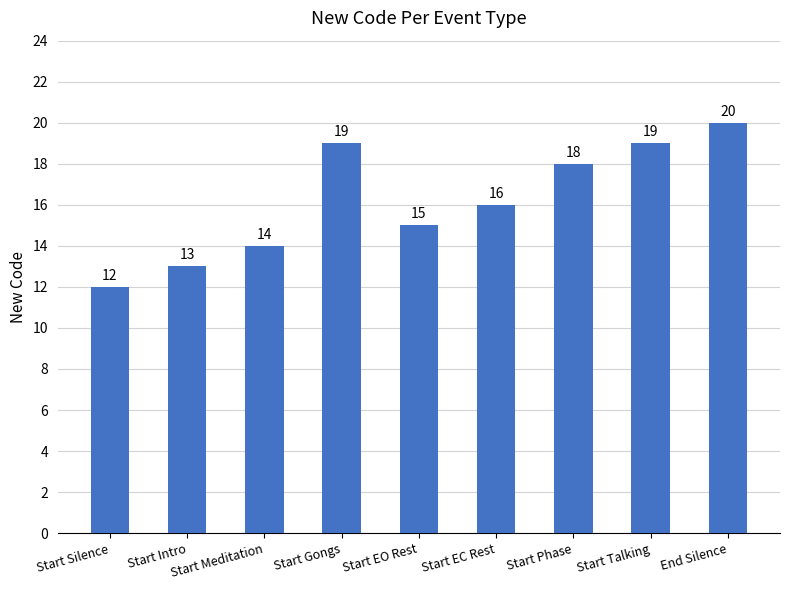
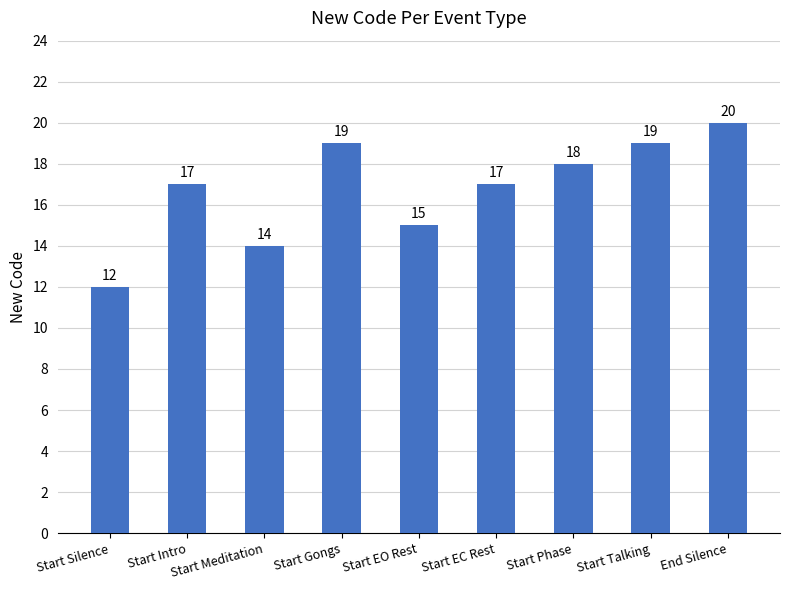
  {
    "Start Silence": 12,
-   "Start Intro": 13,
+   "Start Intro": 17,
    "Start Meditation": 14,
    "Start Gongs": 19,
    "Start EO Rest": 15,
-   "Start EC Rest": 16,
+   "Start EC Rest": 17,
    "Start Phase": 18,
    "Start Talking": 19,
    "End Silence": 20
  }
